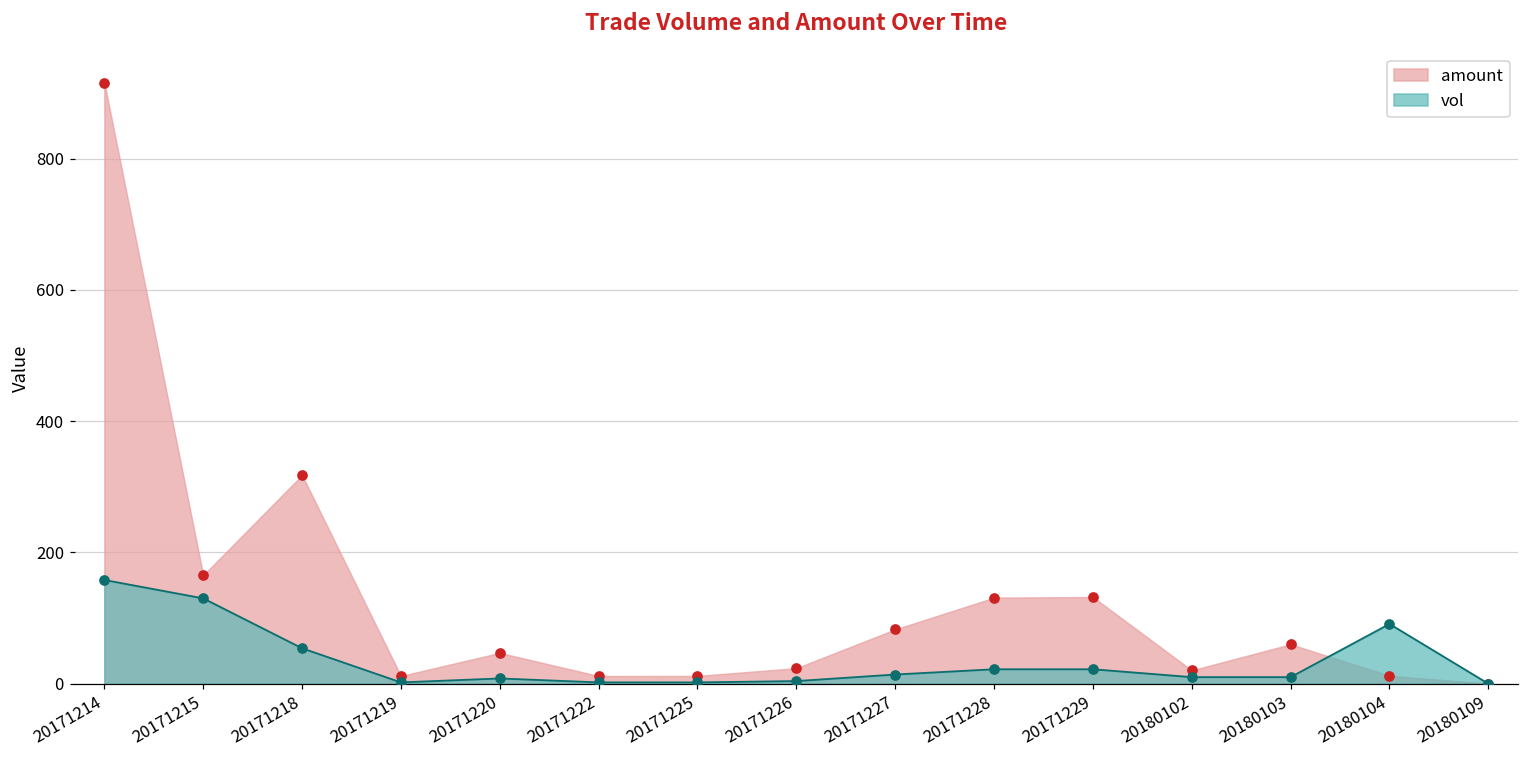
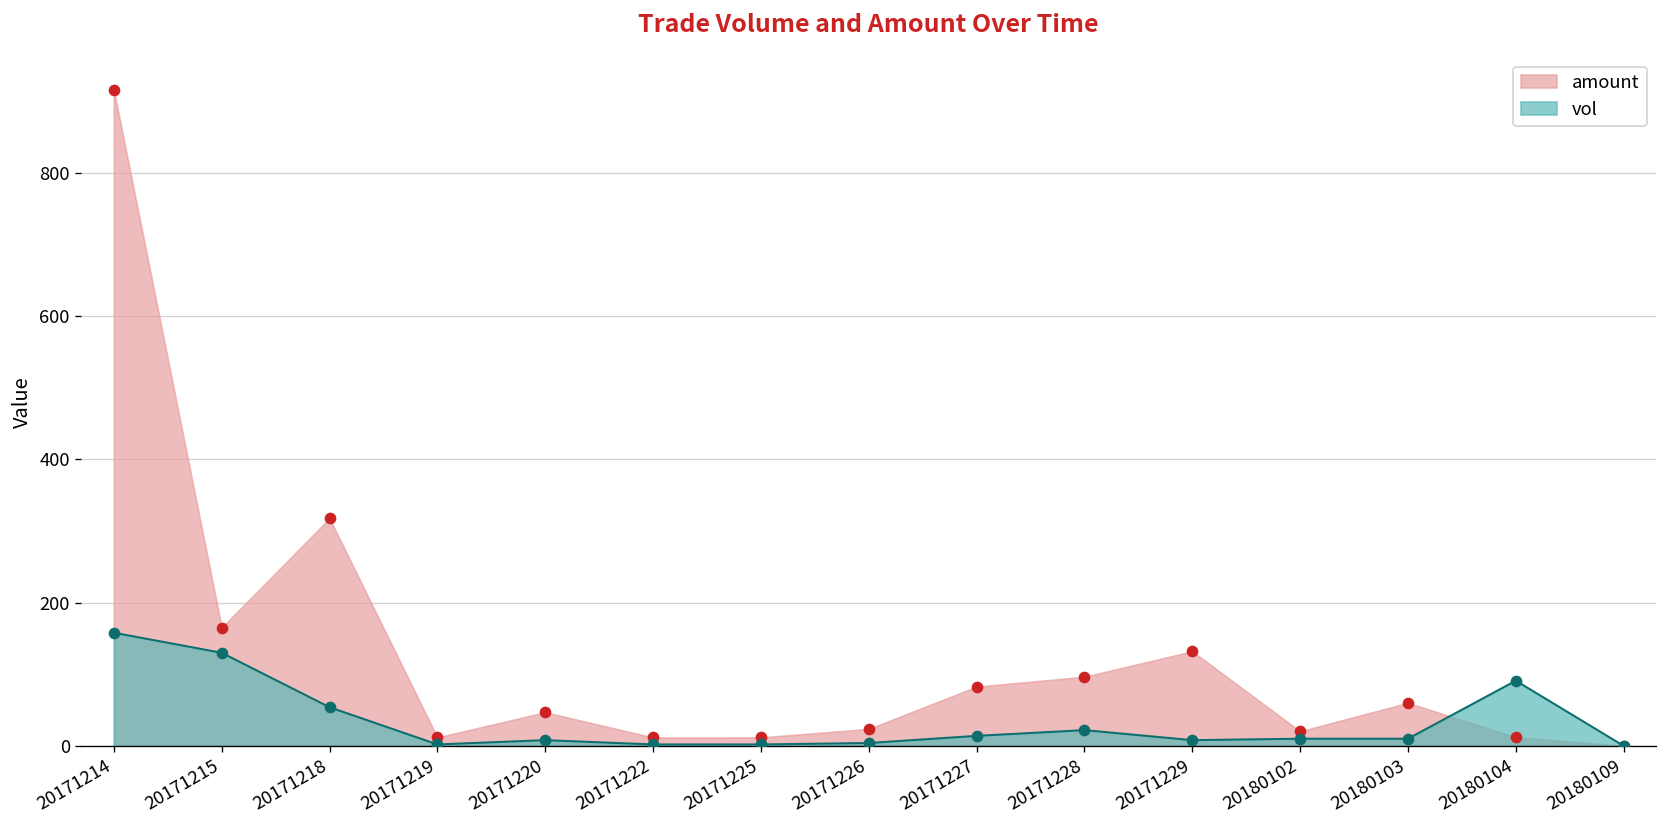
  {
    "amount": {
      "20171214": 920,
      "20171215": 170,
      "20171218": 320,
      "20171219": 10,
      "20171220": 50,
      "20171222": 10,
      "20171225": 10,
      "20171226": 20,
      "20171227": 80,
-     "20171228": 130,
+     "20171228": 100,
      "20171229": 130,
      "20180102": 20,
      "20180103": 60,
      "20180104": 10
    },
    "vol": {
      "20171214": 160,
      "20171215": 130,
      "20171218": 50,
      "20171219": 0,
      "20171220": 10,
      "20171222": 0,
      "20171225": 0,
      "20171226": 0,
      "20171227": 10,
      "20171228": 20,
-     "20171229": 20,
+     "20171229": 10,
      "20180102": 10,
      "20180103": 10,
      "20180104": 90
    }
  }
